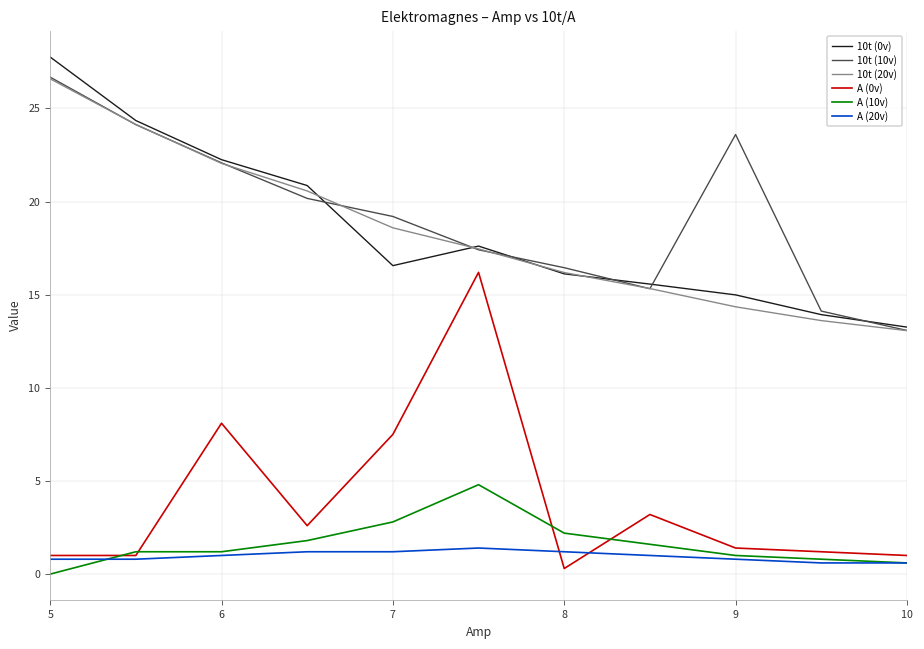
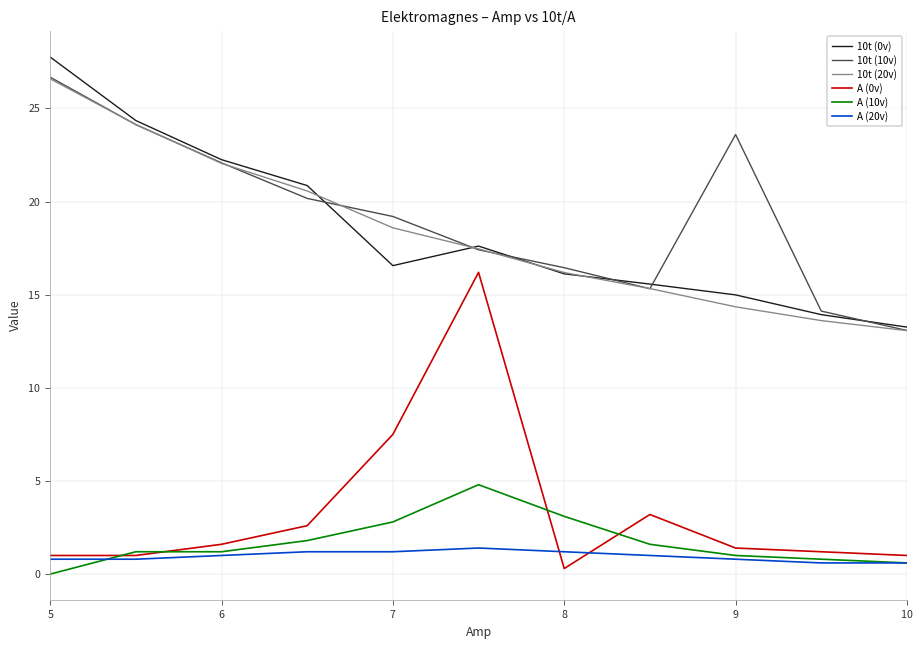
  {
    "10t (0v)": {
      "5": 27.8,
      "6": 22.3,
      "7": 16.6,
      "9": 15.0,
      "10": 13.3
    },
    "10t (10v)": {
      "7": 19.2,
      "8": 16.5,
      "9": 23.6
    },
    "10t (20v)": {
      "7": 18.6,
      "9": 14.4
    },
    "A (0v)": {
      "5": 1.0,
-     "6": 8.1,
+     "6": 1.6,
      "7": 7.5,
      "8": 0.3,
      "9": 1.4,
      "10": 1.0
    },
    "A (10v)": {
      "5": 0.0,
      "6": 1.2,
      "7": 2.8,
-     "8": 2.2,
+     "8": 3.1,
      "9": 1.0
    },
    "A (20v)": {
      "5": 0.8,
      "6": 1.0,
      "7": 1.2,
      "8": 1.2,
      "9": 0.8
    }
  }
